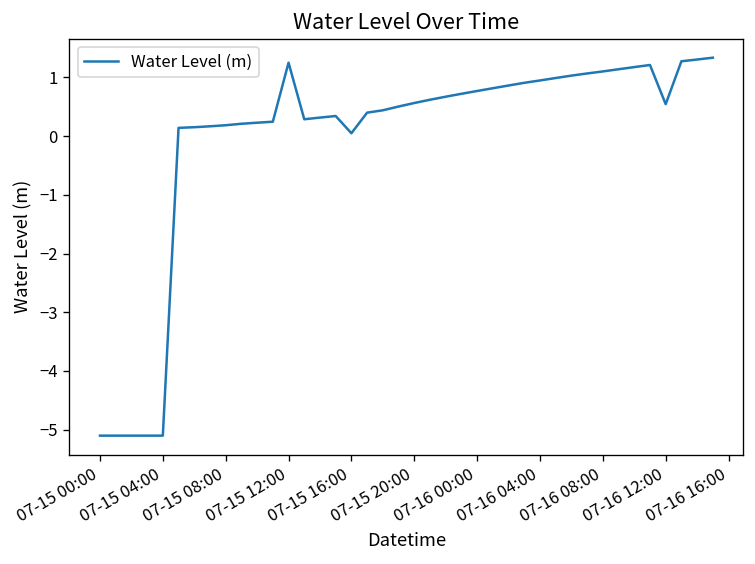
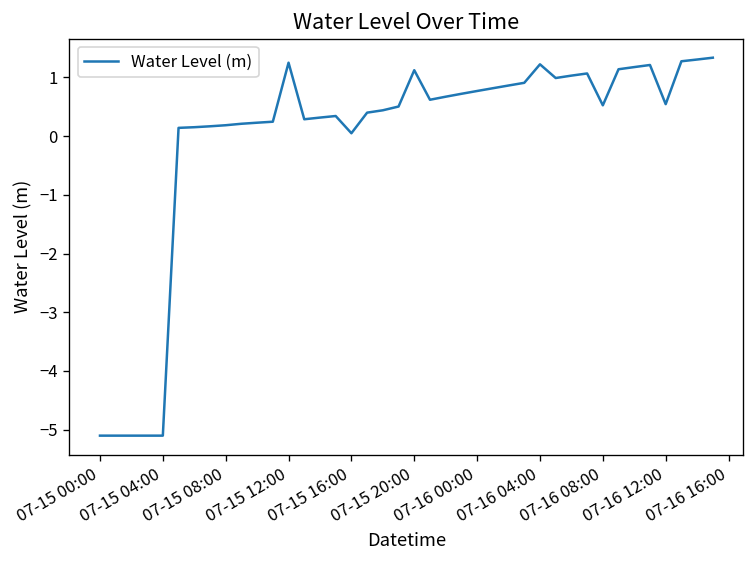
  {
    "07-15 00:00": -5.1,
    "07-15 04:00": -5.1,
    "07-15 08:00": 0.2,
    "07-15 12:00": 1.2,
    "07-15 16:00": 0.0,
-   "07-15 20:00": 0.6,
+   "07-15 20:00": 1.1,
    "07-16 00:00": 0.8,
-   "07-16 04:00": 0.9,
-   "07-16 08:00": 1.1,
+   "07-16 04:00": 1.2,
+   "07-16 08:00": 0.5,
    "07-16 12:00": 0.5
  }
